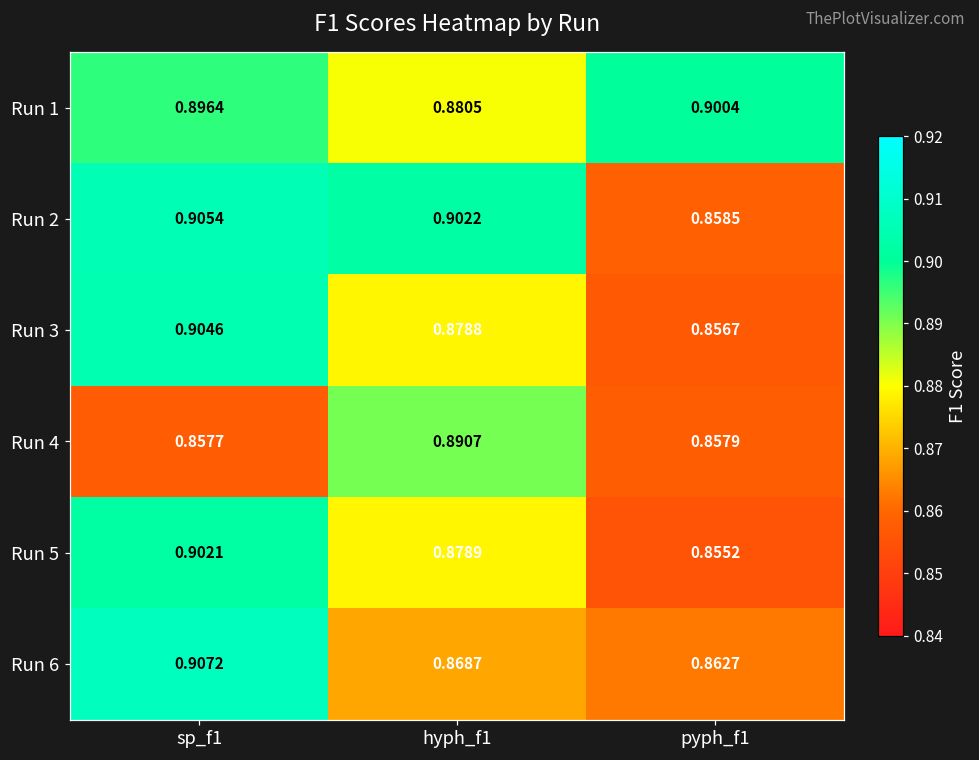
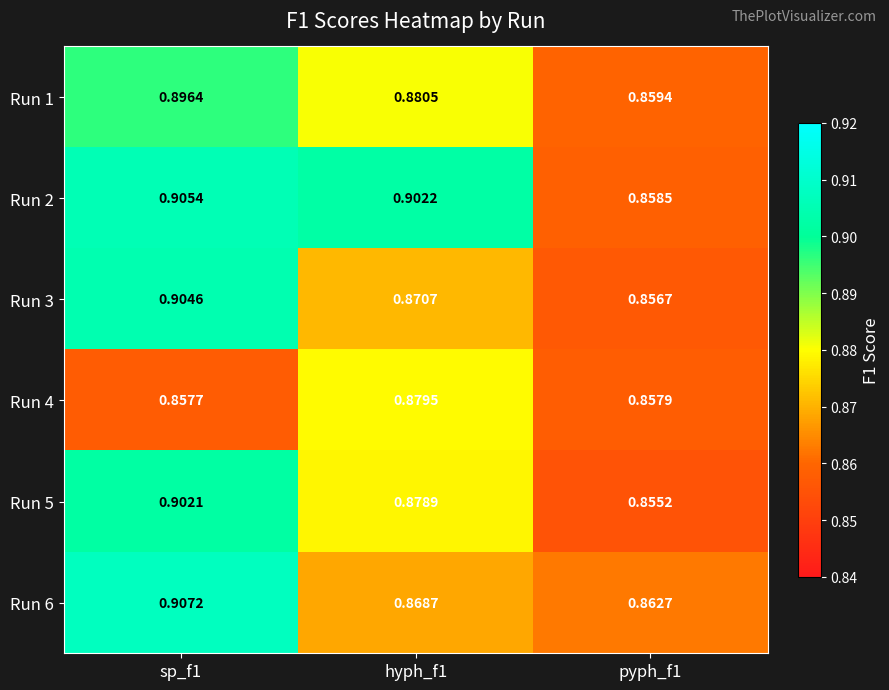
  {
    "Run 1": {
      "sp_f1": 0.8964,
      "hyph_f1": 0.8805,
-     "pyph_f1": 0.9004
+     "pyph_f1": 0.8594
    },
    "Run 2": {
      "sp_f1": 0.9054,
      "hyph_f1": 0.9022,
      "pyph_f1": 0.8585
    },
    "Run 3": {
      "sp_f1": 0.9046,
-     "hyph_f1": 0.8788,
+     "hyph_f1": 0.8707,
      "pyph_f1": 0.8567
    },
    "Run 4": {
      "sp_f1": 0.8577,
-     "hyph_f1": 0.8907,
+     "hyph_f1": 0.8795,
      "pyph_f1": 0.8579
    },
    "Run 5": {
      "sp_f1": 0.9021,
      "hyph_f1": 0.8789,
      "pyph_f1": 0.8552
    },
    "Run 6": {
      "sp_f1": 0.9072,
      "hyph_f1": 0.8687,
      "pyph_f1": 0.8627
    }
  }
